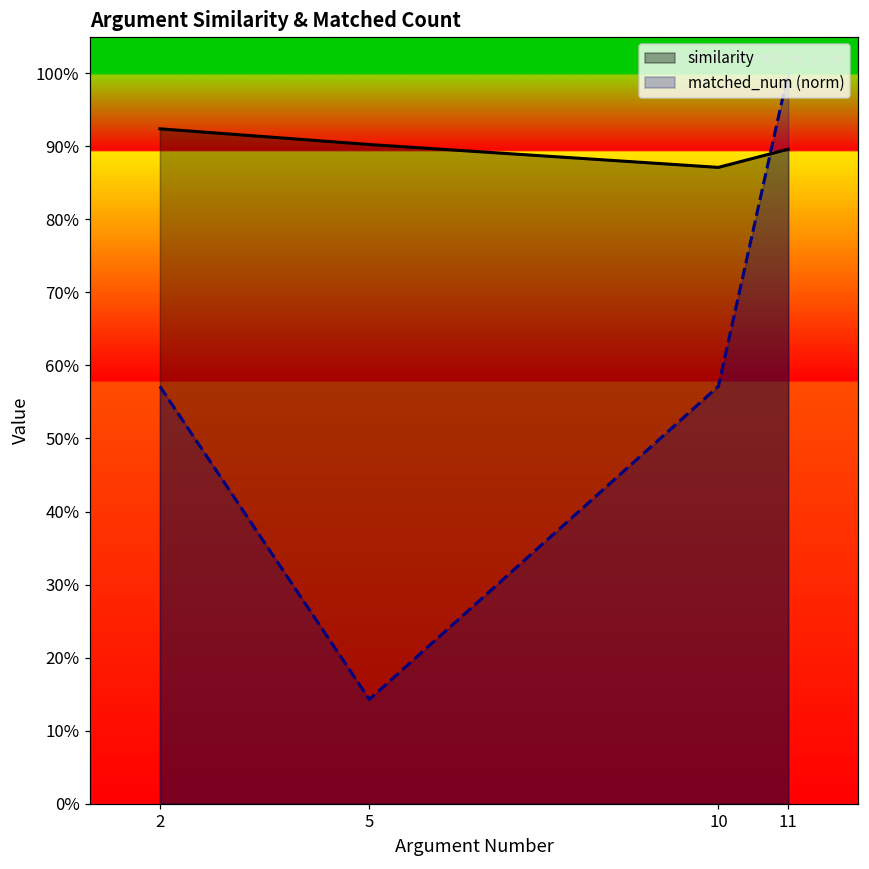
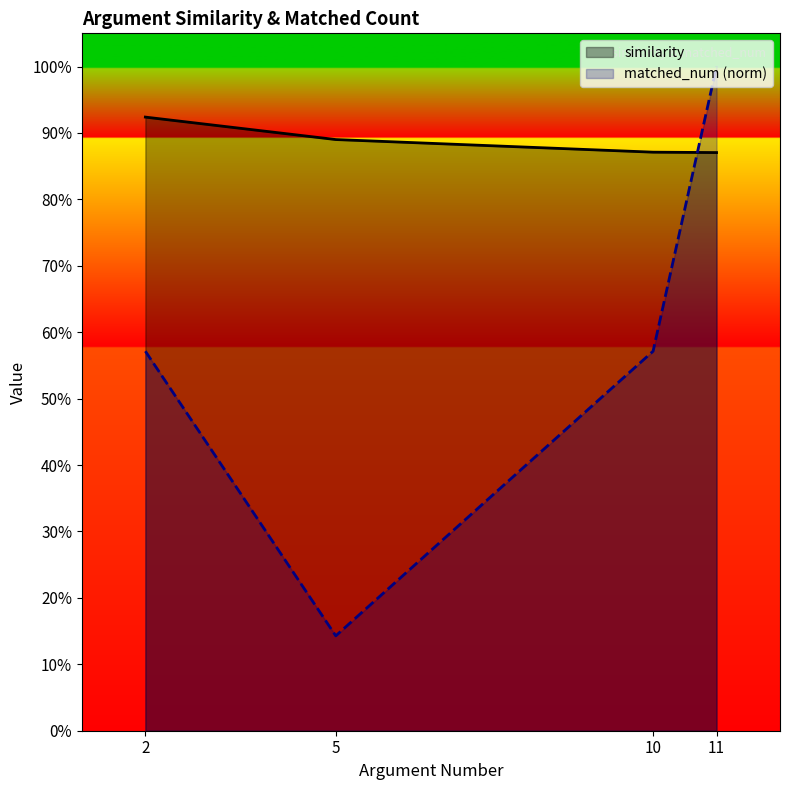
  {
    "similarity": {
      "2": "92%",
-     "5": "90%",
+     "5": "89%",
      "10": "87%",
-     "11": "90%"
+     "11": "87%"
    },
    "matched_num (norm)": {
      "2": "57%",
      "5": "14%",
      "10": "57%"
    }
  }
